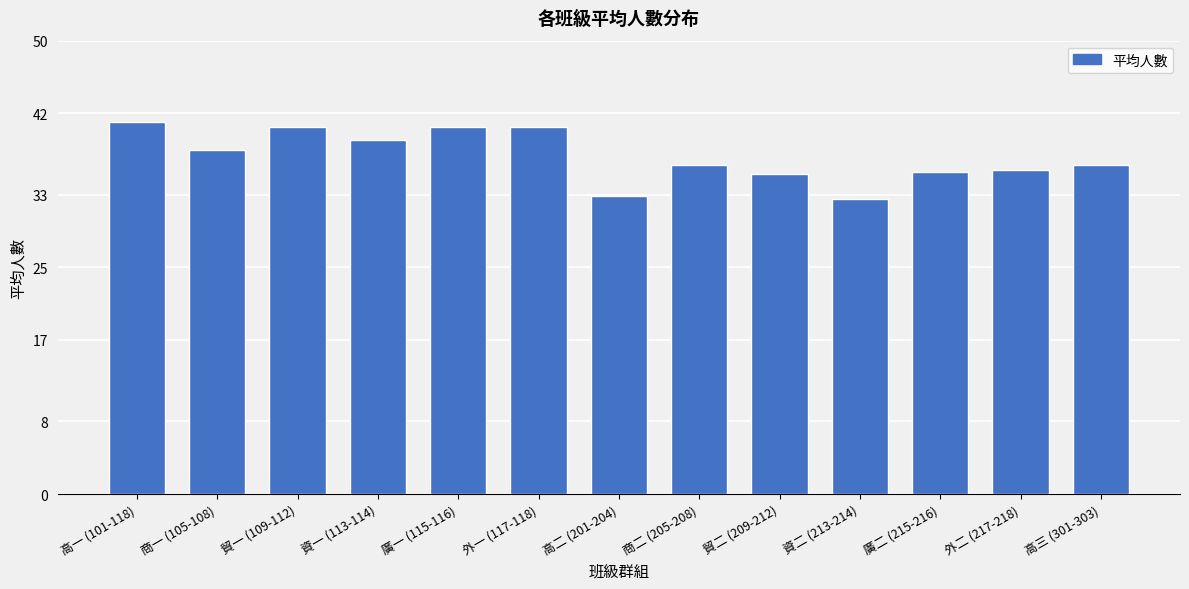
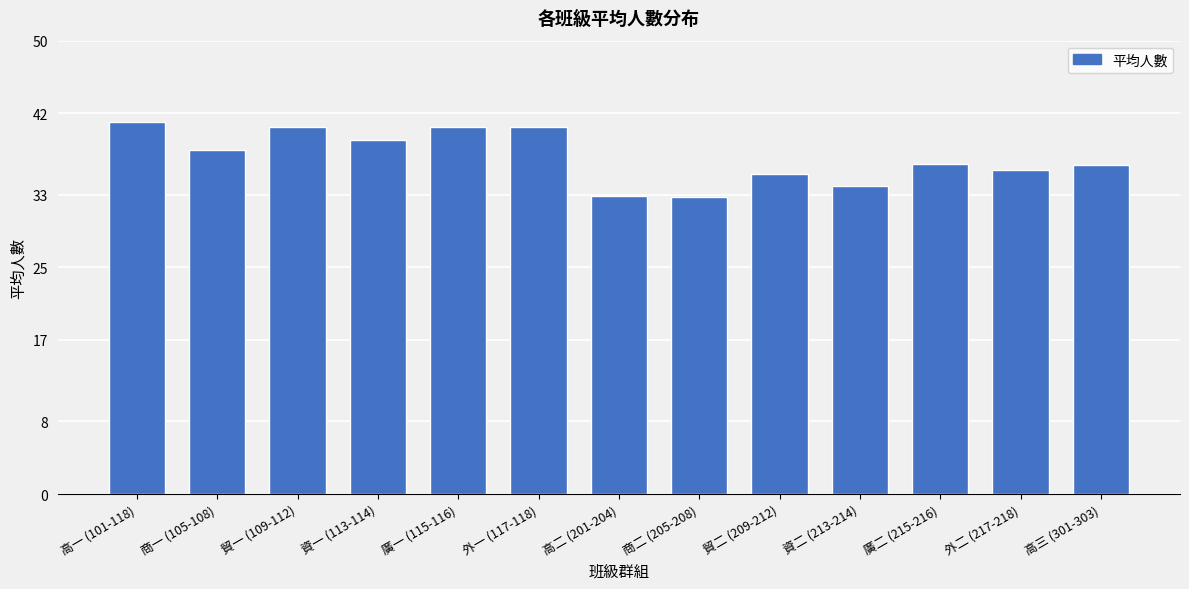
  {
    "高一 (101-118)": 41,
    "商一 (105-108)": 38,
    "貿一 (109-112)": 41,
    "資一 (113-114)": 39,
    "廣一 (115-116)": 41,
    "外一 (117-118)": 41,
    "高二 (201-204)": 33,
-   "商二 (205-208)": 36,
+   "商二 (205-208)": 33,
    "貿二 (209-212)": 35,
-   "資二 (213-214)": 33,
-   "廣二 (215-216)": 35.5,
+   "資二 (213-214)": 34,
+   "廣二 (215-216)": 36.4,
    "外二 (217-218)": 36,
    "高三 (301-303)": 36
  }
